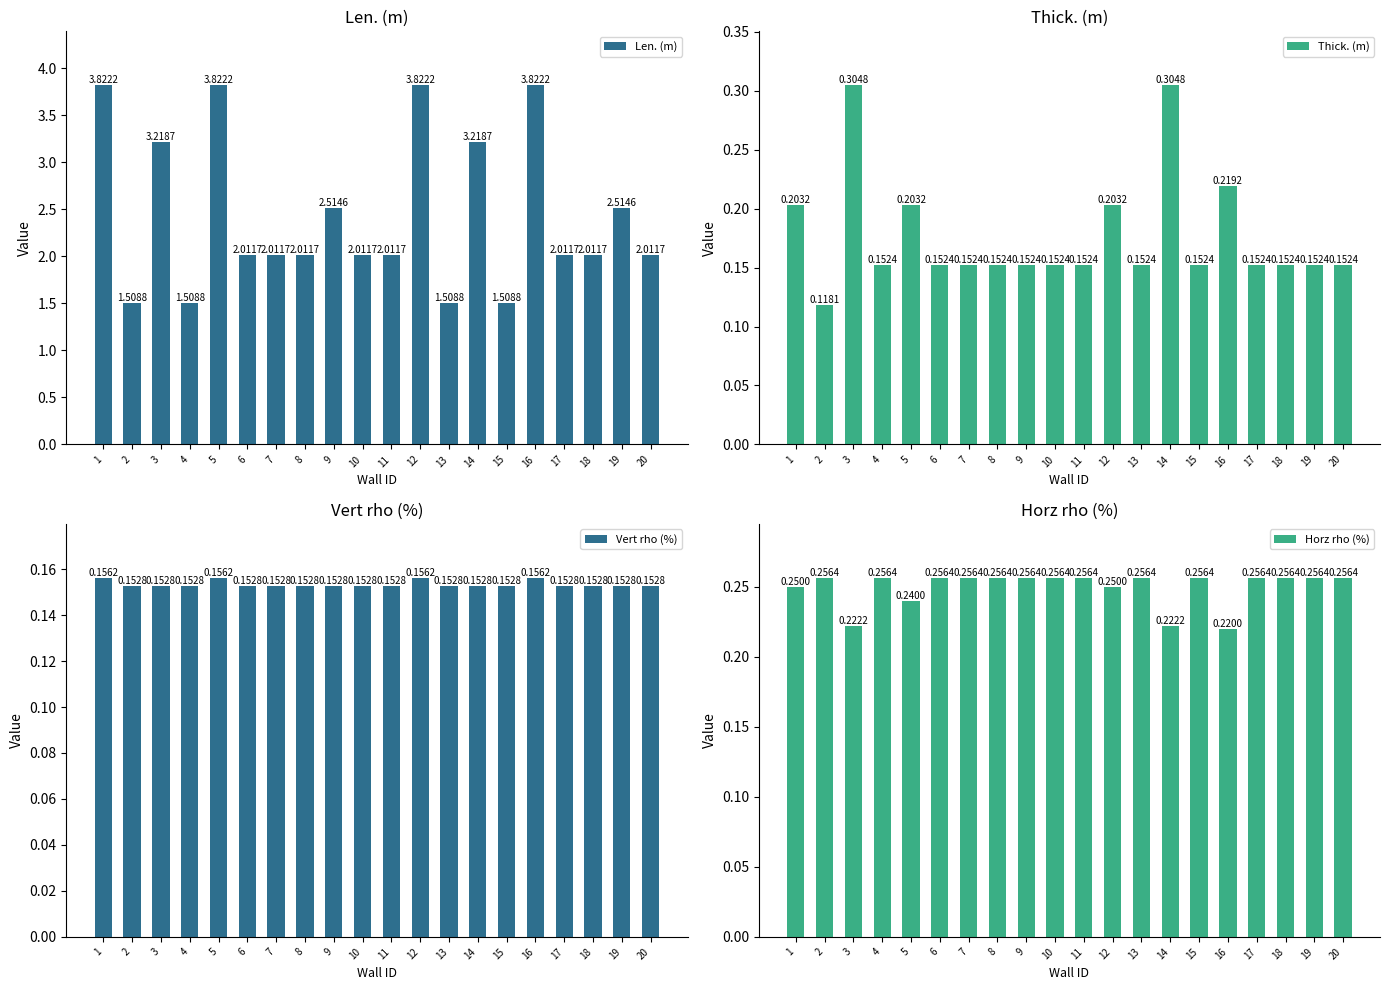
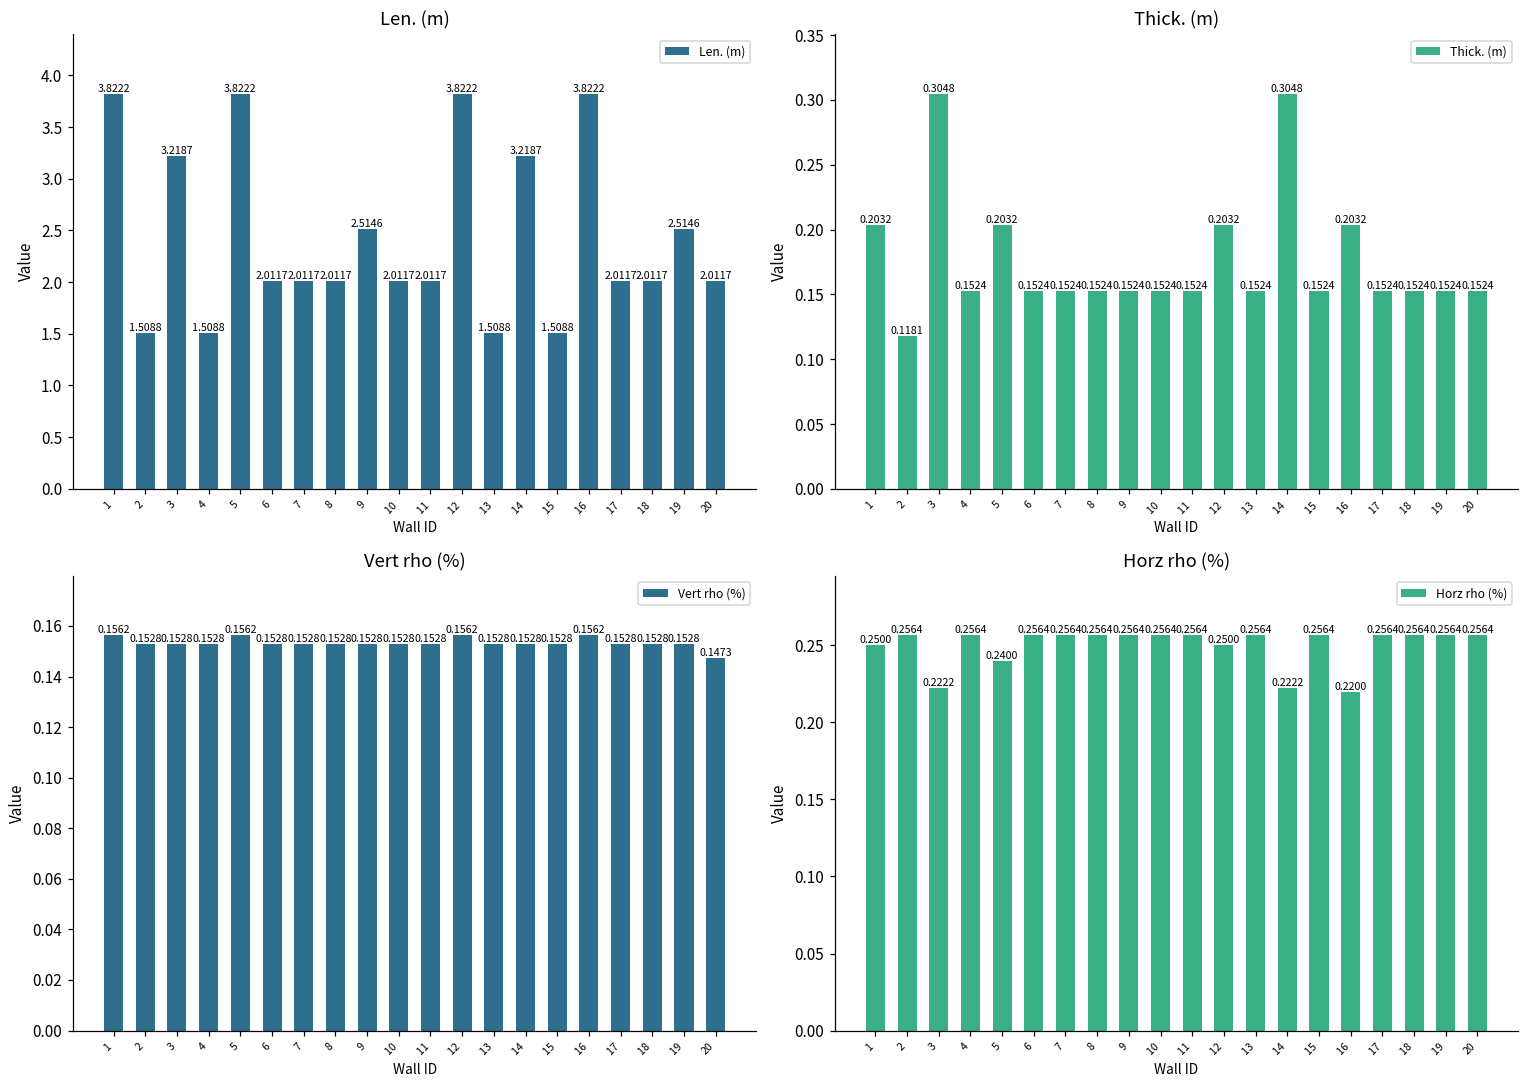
  {
    "Len. (m)": {
      "1": 3.8222,
      "2": 1.5088,
      "3": 3.2187,
      "4": 1.5088,
      "5": 3.8222,
      "6": 2.0117,
      "7": 2.0117,
      "8": 2.0117,
      "9": 2.5146,
      "10": 2.0117,
      "11": 2.0117,
      "12": 3.8222,
      "13": 1.5088,
      "14": 3.2187,
      "15": 1.5088,
      "16": 3.8222,
      "17": 2.0117,
      "18": 2.0117,
      "19": 2.5146,
      "20": 2.0117
    },
    "Thick. (m)": {
      "1": 0.2032,
      "2": 0.1181,
      "3": 0.3048,
      "4": 0.1524,
      "5": 0.2032,
      "6": 0.1524,
      "7": 0.1524,
      "8": 0.1524,
      "9": 0.1524,
      "10": 0.1524,
      "11": 0.1524,
      "12": 0.2032,
      "13": 0.1524,
      "14": 0.3048,
      "15": 0.1524,
-     "16": 0.2192,
+     "16": 0.2032,
      "17": 0.1524,
      "18": 0.1524,
      "19": 0.1524,
      "20": 0.1524
    },
    "Vert rho (%)": {
      "1": 0.1562,
      "2": 0.1528,
      "3": 0.1528,
      "4": 0.1528,
      "5": 0.1562,
      "6": 0.1528,
      "7": 0.1528,
      "8": 0.1528,
      "9": 0.1528,
      "10": 0.1528,
      "11": 0.1528,
      "12": 0.1562,
      "13": 0.1528,
      "14": 0.1528,
      "15": 0.1528,
      "16": 0.1562,
      "17": 0.1528,
      "18": 0.1528,
      "19": 0.1528,
-     "20": 0.1528
+     "20": 0.1473
    },
    "Horz rho (%)": {
      "1": 0.2500,
      "2": 0.2564,
      "3": 0.2222,
      "4": 0.2564,
      "5": 0.2400,
      "6": 0.2564,
      "7": 0.2564,
      "8": 0.2564,
      "9": 0.2564,
      "10": 0.2564,
      "11": 0.2564,
      "12": 0.2500,
      "13": 0.2564,
      "14": 0.2222,
      "15": 0.2564,
      "16": 0.2200,
      "17": 0.2564,
      "18": 0.2564,
      "19": 0.2564,
      "20": 0.2564
    }
  }
